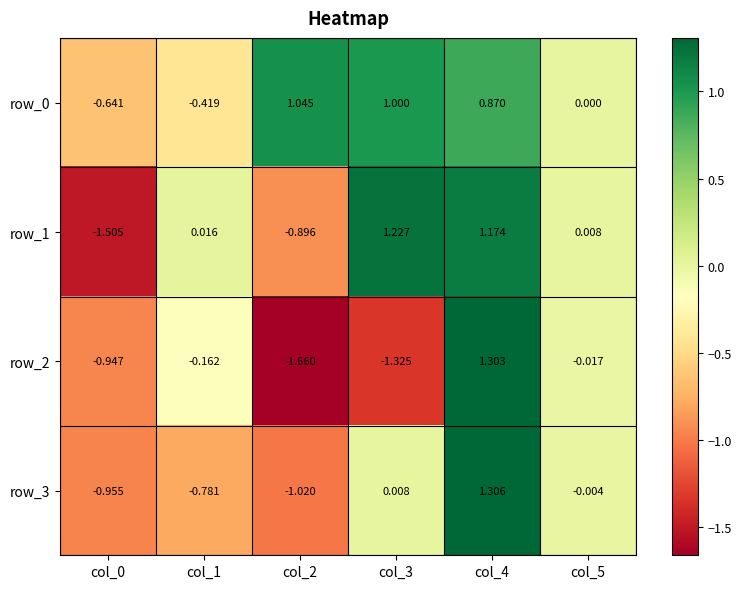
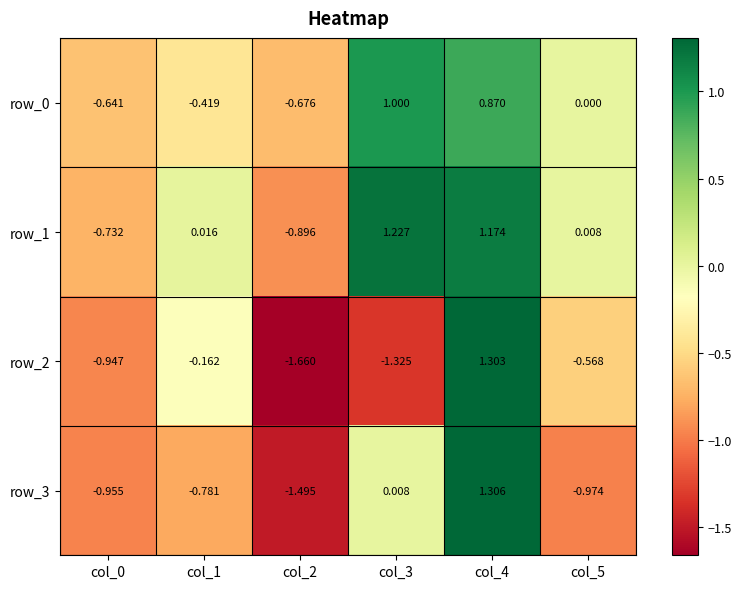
  {
    "row_0": {
      "col_0": -0.641,
      "col_1": -0.419,
-     "col_2": 1.045,
+     "col_2": -0.676,
      "col_3": 1.000,
      "col_4": 0.870,
      "col_5": 0.000
    },
    "row_1": {
-     "col_0": -1.505,
+     "col_0": -0.732,
      "col_1": 0.016,
      "col_2": -0.896,
      "col_3": 1.227,
      "col_4": 1.174,
      "col_5": 0.008
    },
    "row_2": {
      "col_0": -0.947,
      "col_1": -0.162,
      "col_2": -1.660,
      "col_3": -1.325,
      "col_4": 1.303,
-     "col_5": -0.017
+     "col_5": -0.568
    },
    "row_3": {
      "col_0": -0.955,
      "col_1": -0.781,
-     "col_2": -1.020,
+     "col_2": -1.495,
      "col_3": 0.008,
      "col_4": 1.306,
-     "col_5": -0.004
+     "col_5": -0.974
    }
  }
